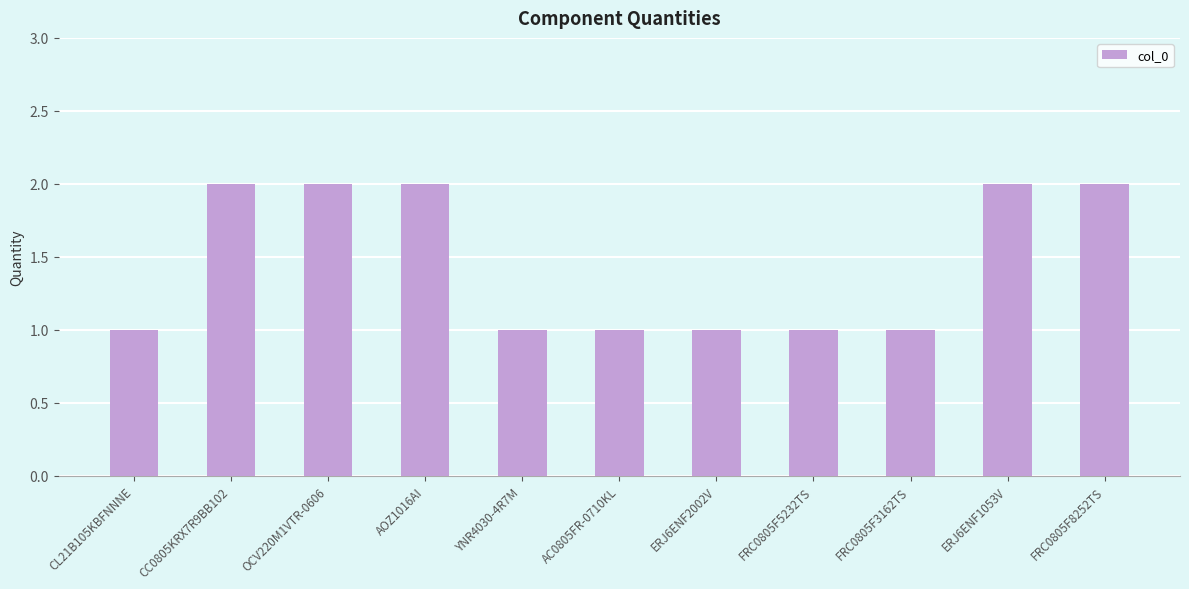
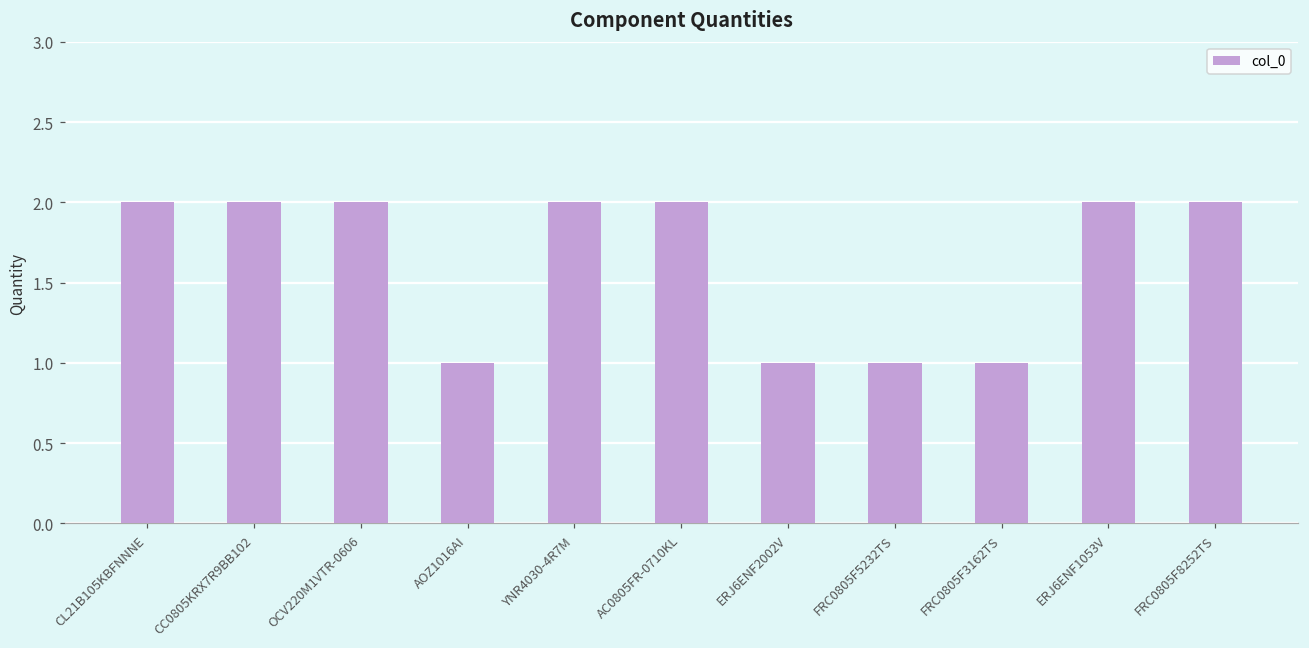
  {
-   "CL21B105KBFNNNE": 1,
+   "CL21B105KBFNNNE": 2,
    "CC0805KRX7R9BB102": 2,
    "OCV220M1VTR-0606": 2,
-   "AOZ1016AI": 2,
-   "YNR4030-4R7M": 1,
-   "AC0805FR-0710KL": 1,
+   "AOZ1016AI": 1,
+   "YNR4030-4R7M": 2,
+   "AC0805FR-0710KL": 2,
    "ERJ6ENF2002V": 1,
    "FRC0805F5232TS": 1,
    "FRC0805F3162TS": 1,
    "ERJ6ENF1053V": 2,
    "FRC0805F8252TS": 2
  }
